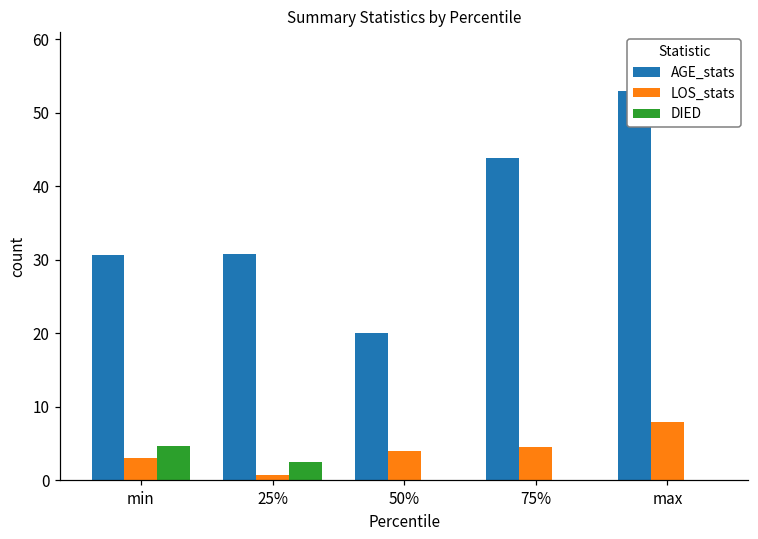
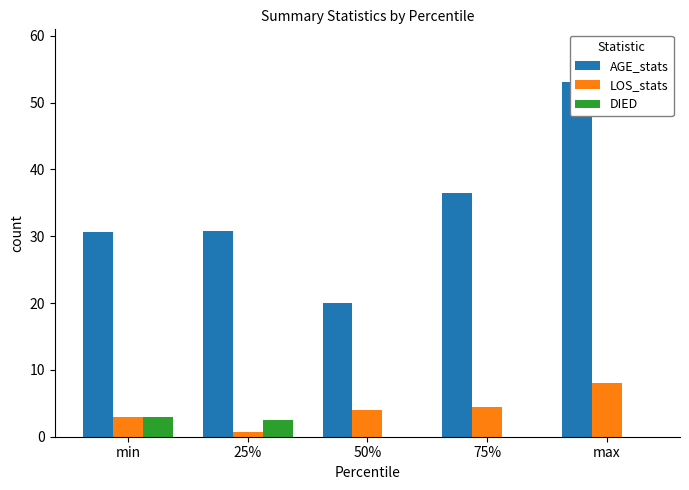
  {
    "AGE_stats": {
      "min": 31,
      "25%": 31,
      "50%": 20,
-     "75%": 44
+     "75%": 37
    },
    "LOS_stats": {
      "min": 3,
      "25%": 1,
      "50%": 4,
      "75%": 5,
      "max": 8
    },
    "DIED": {
-     "min": 5,
+     "min": 3,
      "25%": 3,
      "50%": 0,
      "75%": 0,
      "max": 0
    }
  }
